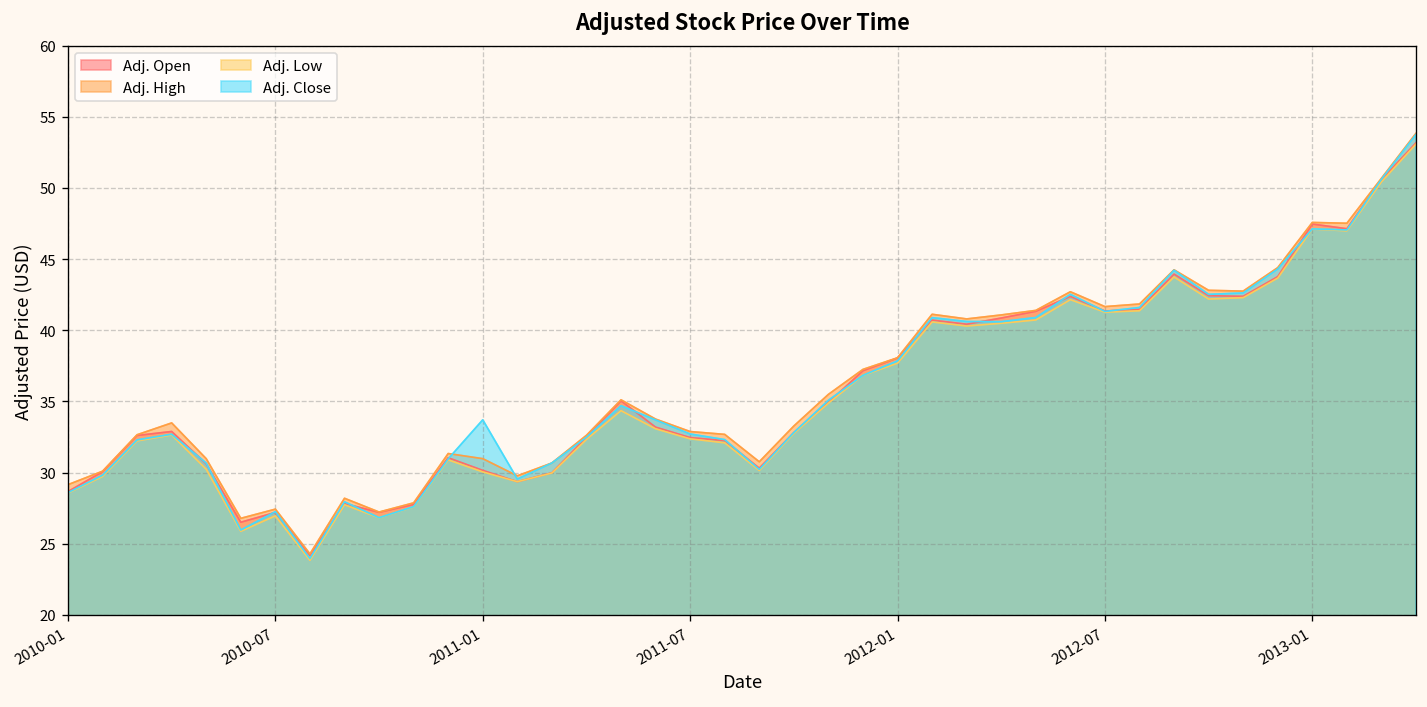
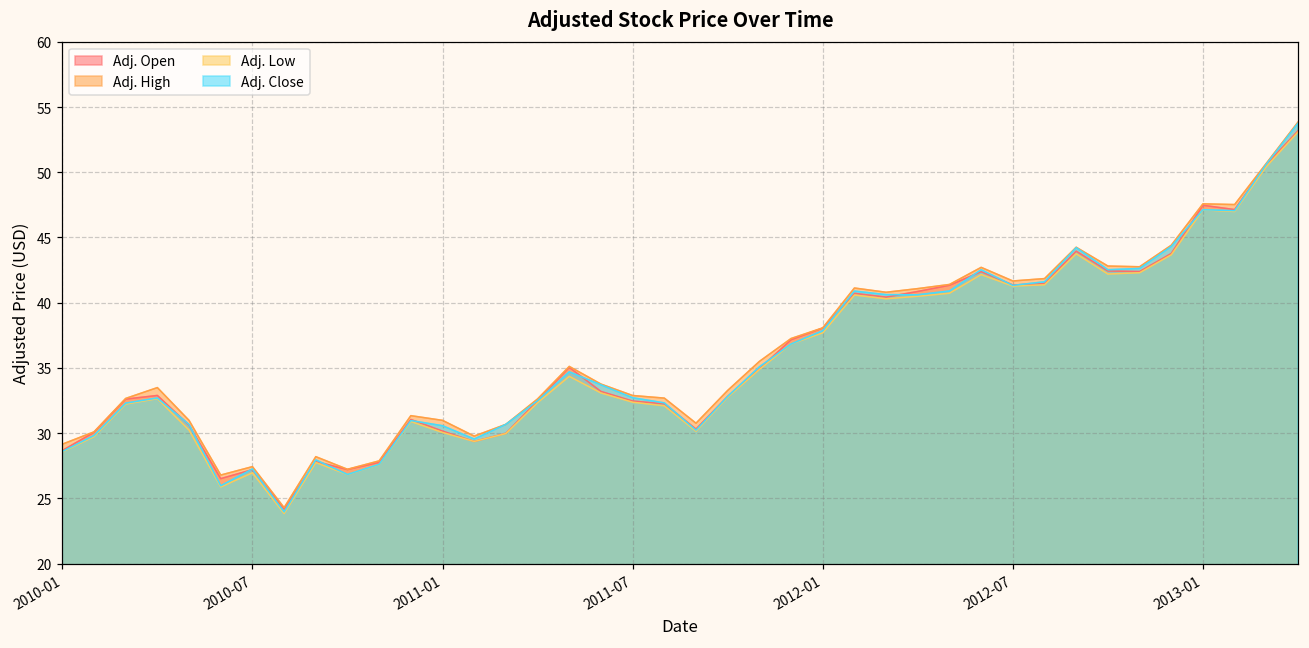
  {
    "Adj. Close": {
-     "2011-01": 33.7
+     "2011-01": 30.6
    }
  }
